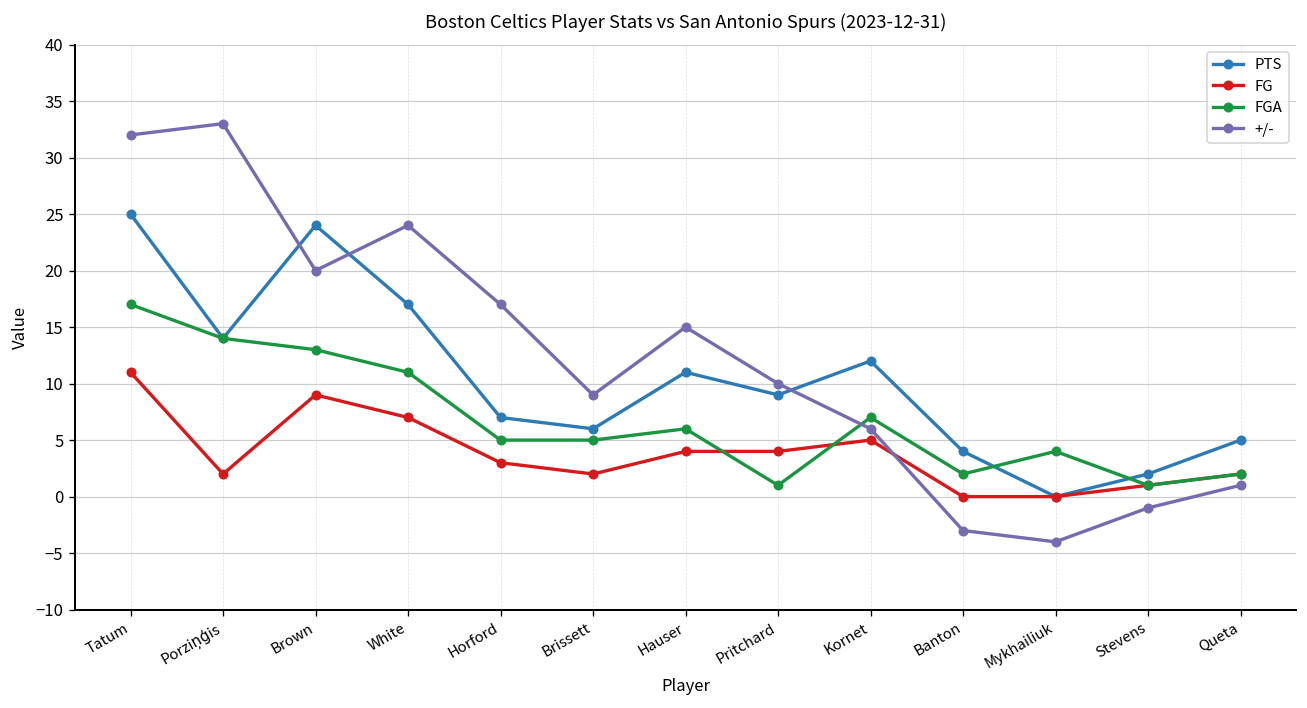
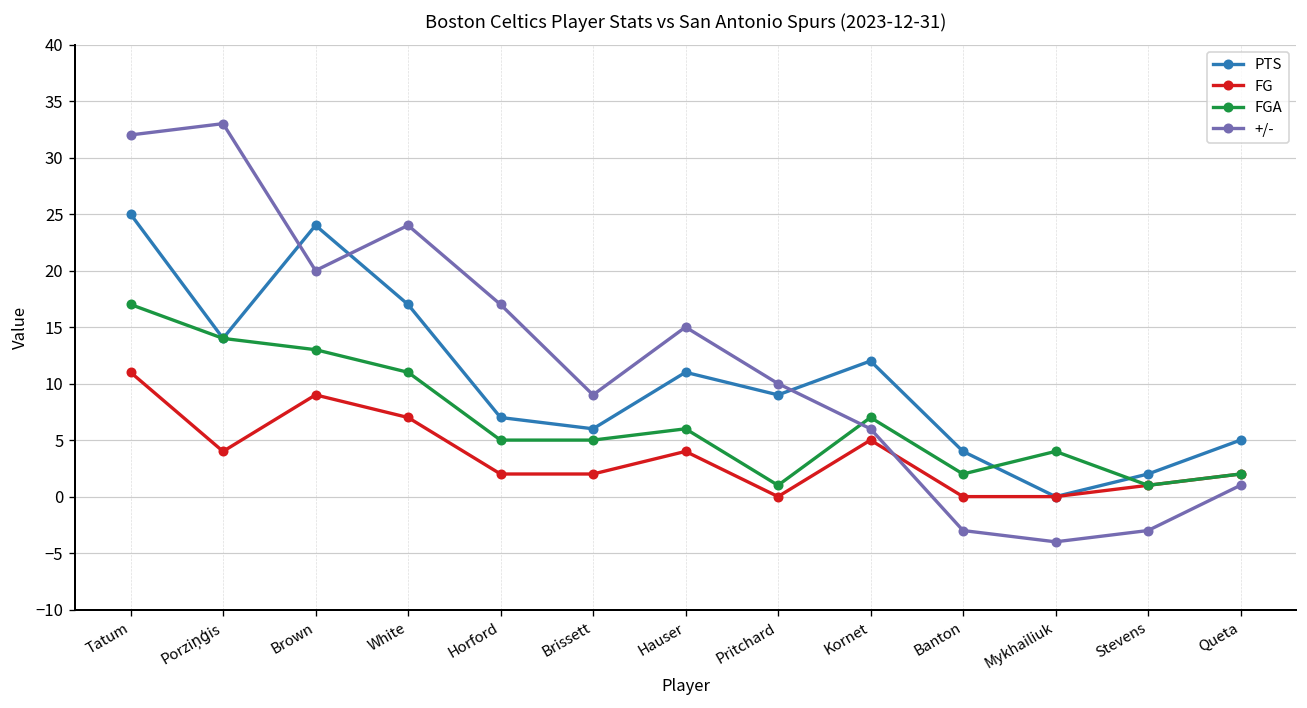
  {
    "PTS": {
      "Tatum": 25,
      "Brown": 24,
      "White": 17,
      "Horford": 7,
      "Brissett": 6,
      "Hauser": 11,
      "Pritchard": 9,
      "Kornet": 12,
      "Banton": 4,
      "Stevens": 2,
      "Queta": 5
    },
    "FG": {
      "Tatum": 11,
-     "Porziņģis": 2,
+     "Porziņģis": 4,
      "Brown": 9,
      "White": 7,
-     "Horford": 3,
+     "Horford": 2,
      "Brissett": 2,
      "Hauser": 4,
-     "Pritchard": 4,
+     "Pritchard": 0,
      "Kornet": 5,
      "Banton": 0
    },
    "FGA": {
      "Tatum": 17,
      "Brown": 13,
      "White": 11,
      "Horford": 5,
      "Brissett": 5,
      "Hauser": 6,
      "Pritchard": 1,
      "Kornet": 7,
      "Banton": 2,
      "Mykhailiuk": 4
    },
    "+/-": {
      "Tatum": 32,
      "Porziņģis": 33,
      "Brown": 20,
      "White": 24,
      "Horford": 17,
      "Brissett": 9,
      "Hauser": 15,
      "Pritchard": 10,
      "Kornet": 6,
      "Banton": -3,
      "Mykhailiuk": -4,
-     "Stevens": -1,
+     "Stevens": -3,
      "Queta": 1
    }
  }
